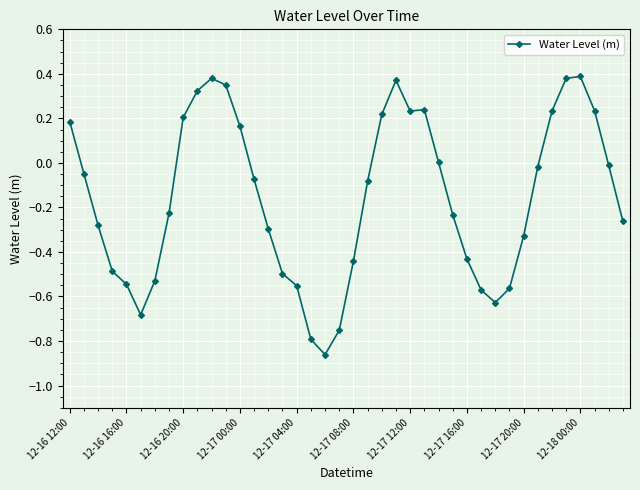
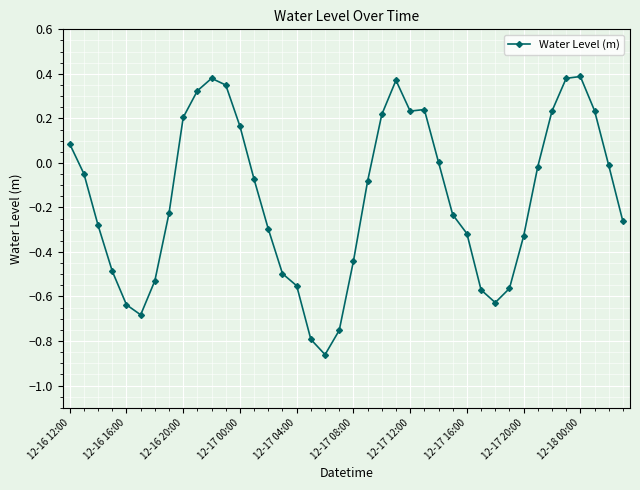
  {
-   "12-16 12:00": 0.18,
-   "12-16 16:00": -0.55,
+   "12-16 12:00": 0.08,
+   "12-16 16:00": -0.64,
    "12-16 20:00": 0.20,
    "12-17 00:00": 0.16,
    "12-17 04:00": -0.55,
    "12-17 08:00": -0.44,
    "12-17 12:00": 0.23,
-   "12-17 16:00": -0.43,
+   "12-17 16:00": -0.32,
    "12-17 20:00": -0.33,
    "12-18 00:00": 0.39
  }
